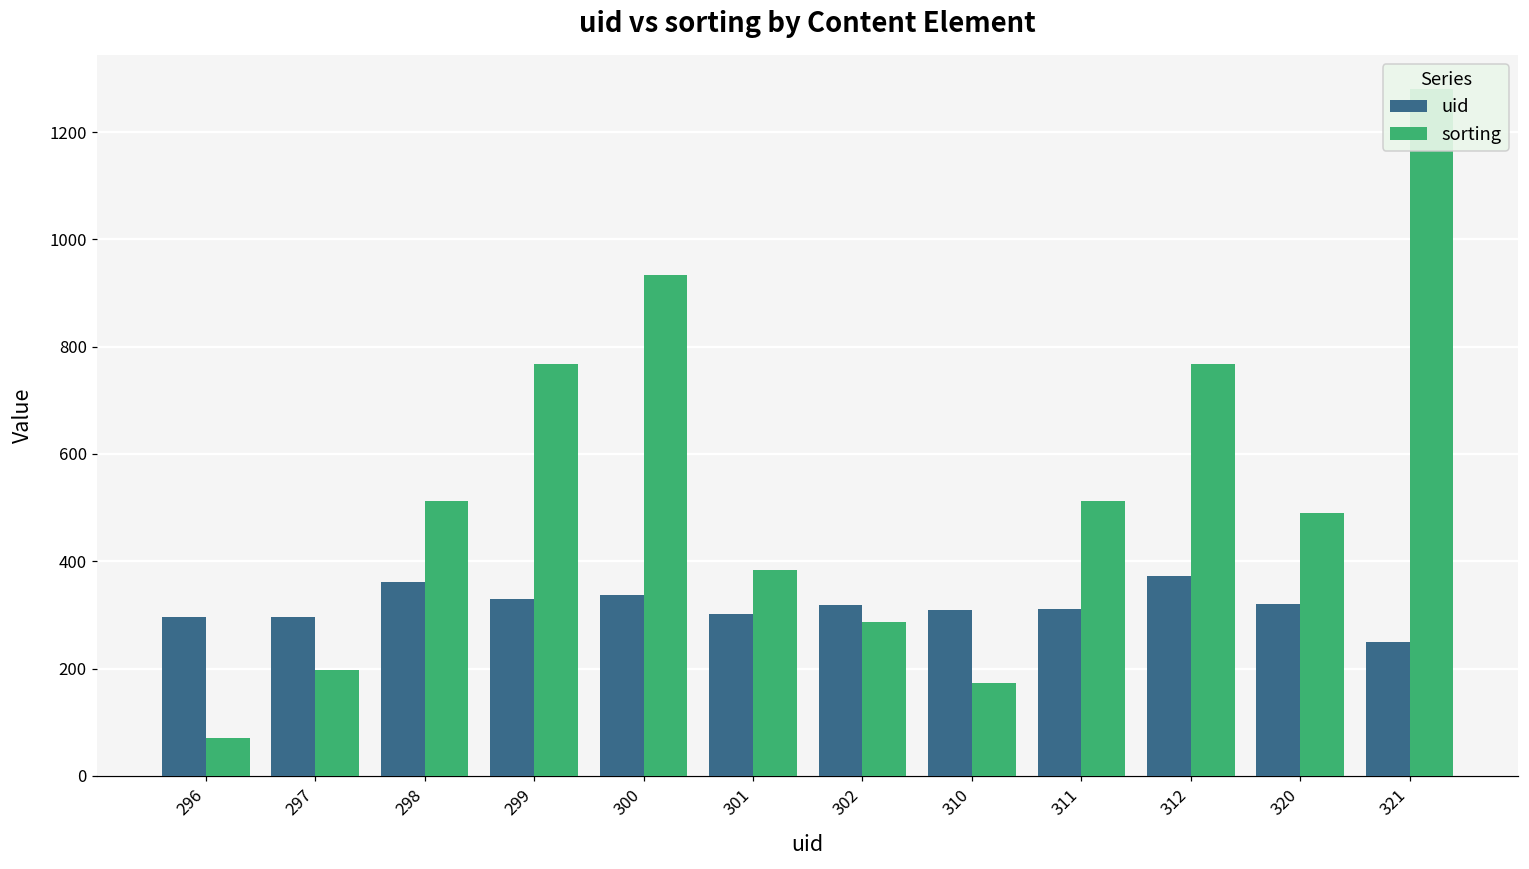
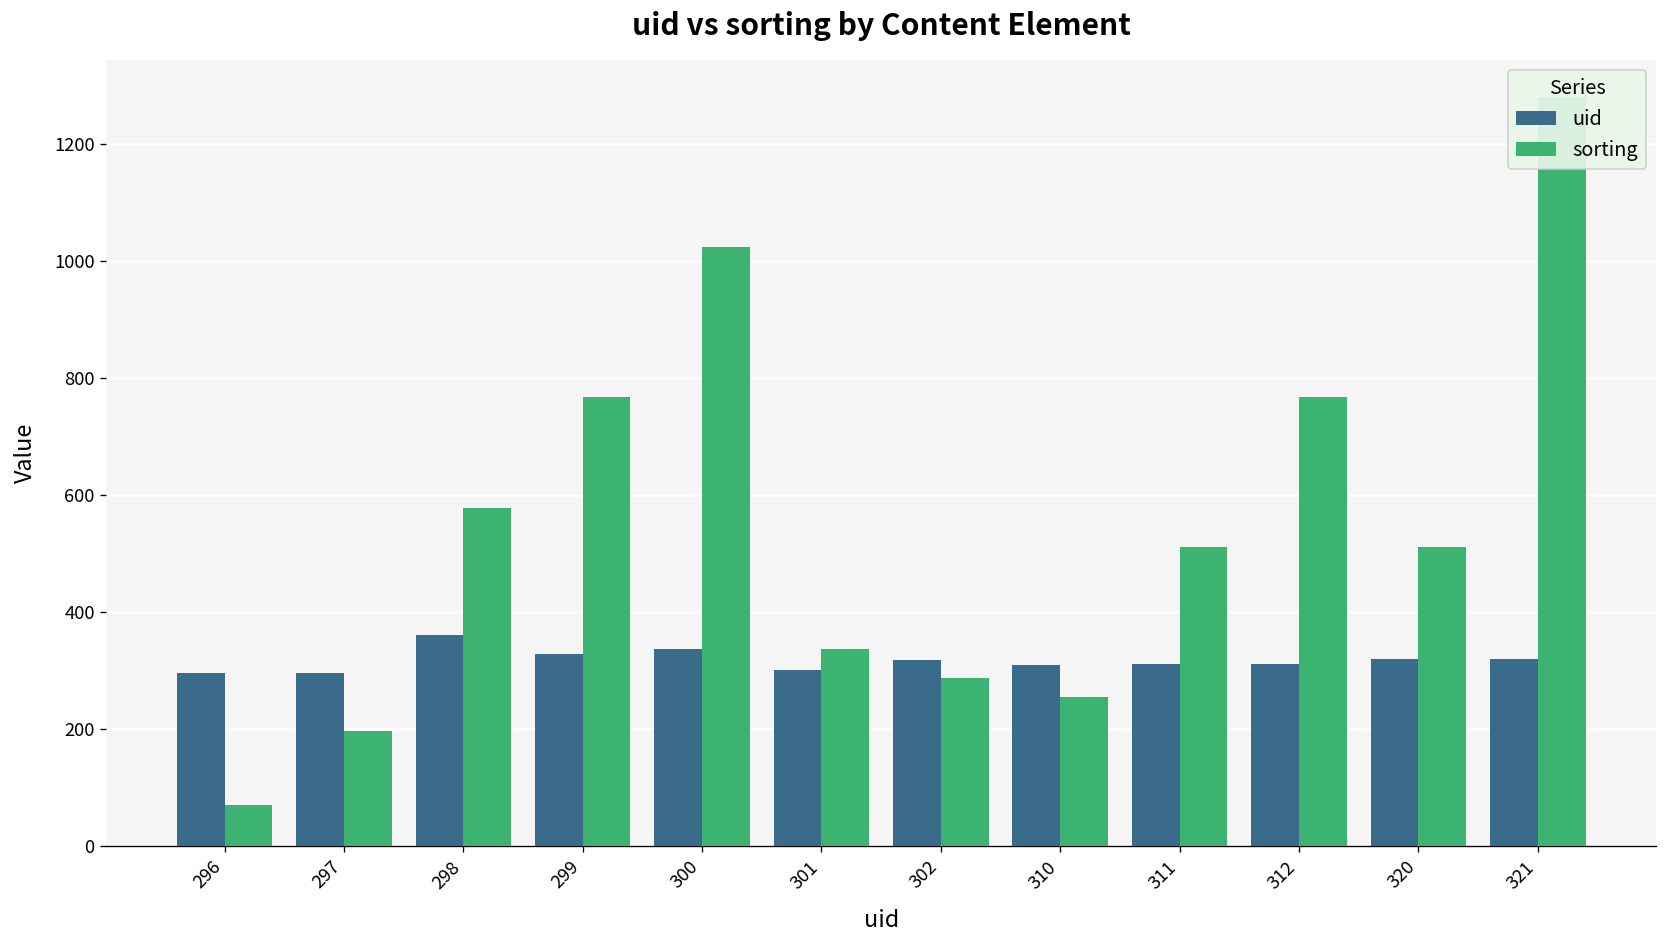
  {
    "uid": {
      "296": 300,
      "297": 300,
      "298": 360,
      "299": 330,
      "300": 340,
      "301": 300,
      "302": 320,
      "310": 310,
      "311": 310,
-     "312": 370,
+     "312": 310,
      "320": 320,
-     "321": 250
+     "321": 320
    },
    "sorting": {
      "296": 70,
      "297": 200,
-     "298": 510,
+     "298": 580,
      "299": 770,
-     "300": 930,
-     "301": 380,
+     "300": 1020,
+     "301": 340,
      "302": 290,
-     "310": 170,
+     "310": 260,
      "311": 510,
      "312": 770,
-     "320": 490
+     "320": 510
    }
  }
